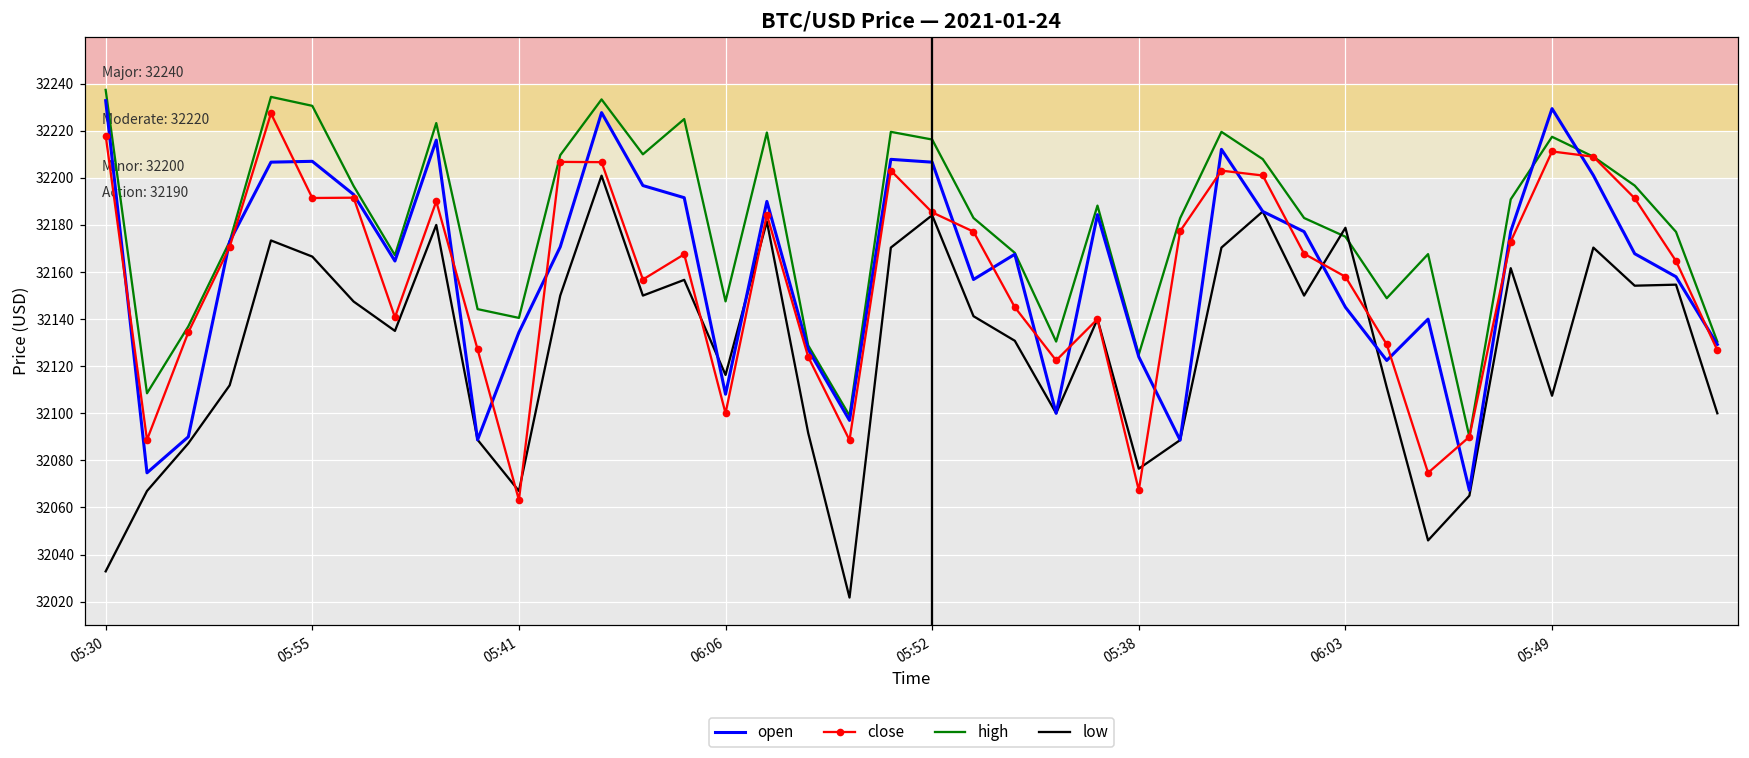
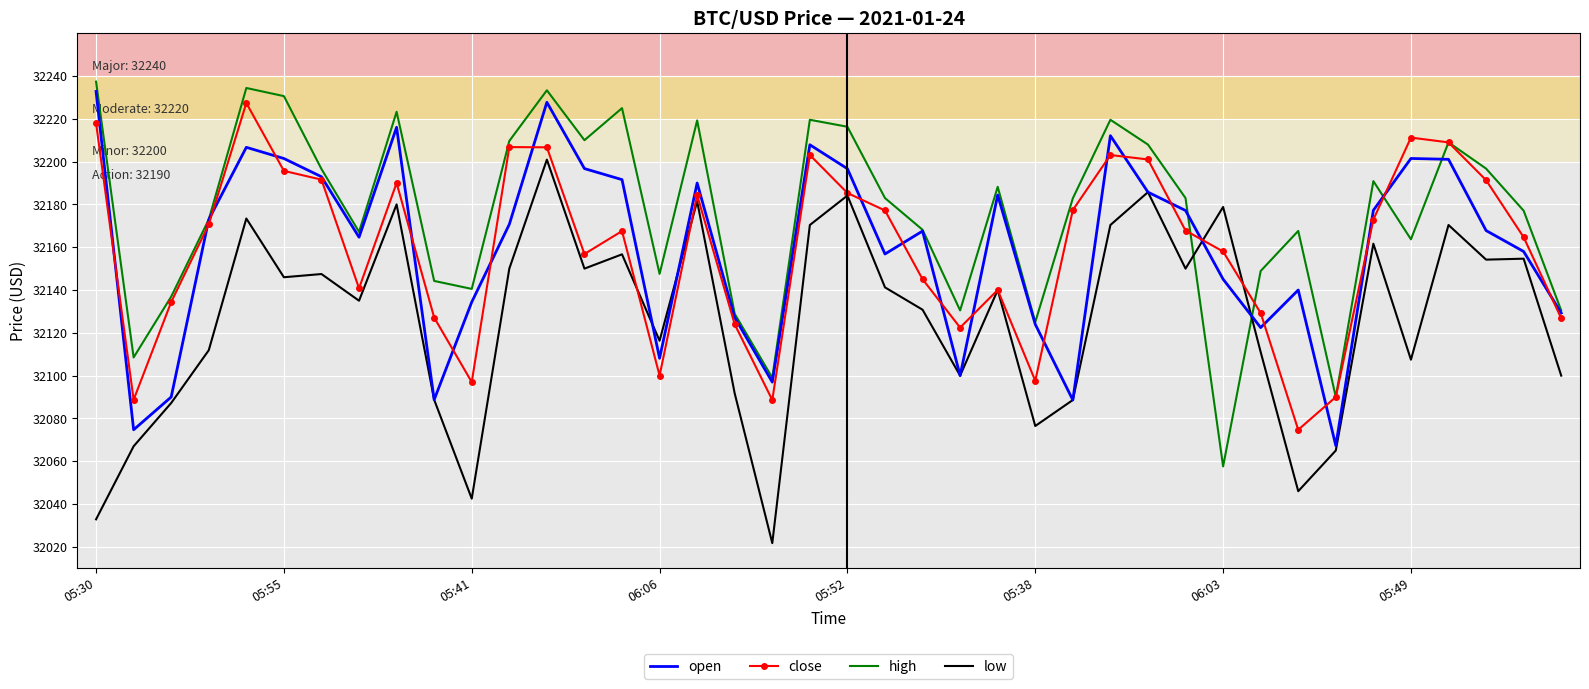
  {
    "open": {
      "05:30": 32233,
-     "05:55": 32207,
+     "05:55": 32201,
      "05:41": 32134,
      "06:06": 32108,
-     "05:52": 32207,
+     "05:52": 32197,
      "06:03": 32145,
-     "05:49": 32229
+     "05:49": 32201
    },
    "close": {
-     "05:55": 32191,
-     "05:41": 32063,
+     "05:55": 32196,
+     "05:41": 32097,
      "06:06": 32100,
      "05:52": 32185,
-     "05:38": 32067,
+     "05:38": 32098,
      "06:03": 32158,
      "05:49": 32211
    },
    "high": {
      "05:55": 32231,
      "05:41": 32141,
      "06:06": 32148,
      "05:52": 32216,
-     "06:03": 32175,
-     "05:49": 32217
+     "06:03": 32058,
+     "05:49": 32164
    },
    "low": {
      "05:30": 32033,
-     "05:55": 32167,
-     "05:41": 32067,
+     "05:55": 32146,
+     "05:41": 32043,
      "06:06": 32116,
      "05:52": 32184,
      "05:38": 32076,
      "06:03": 32179,
      "05:49": 32107
    }
  }
